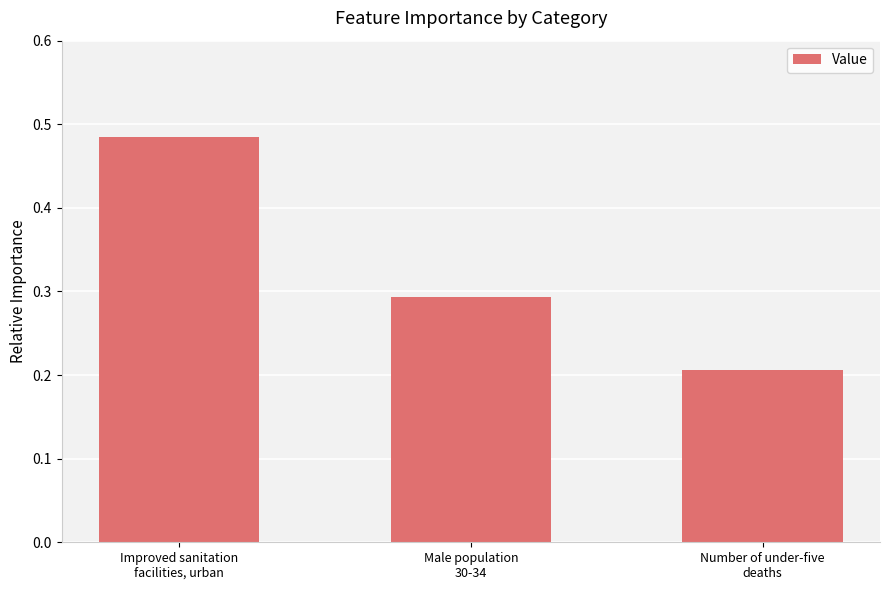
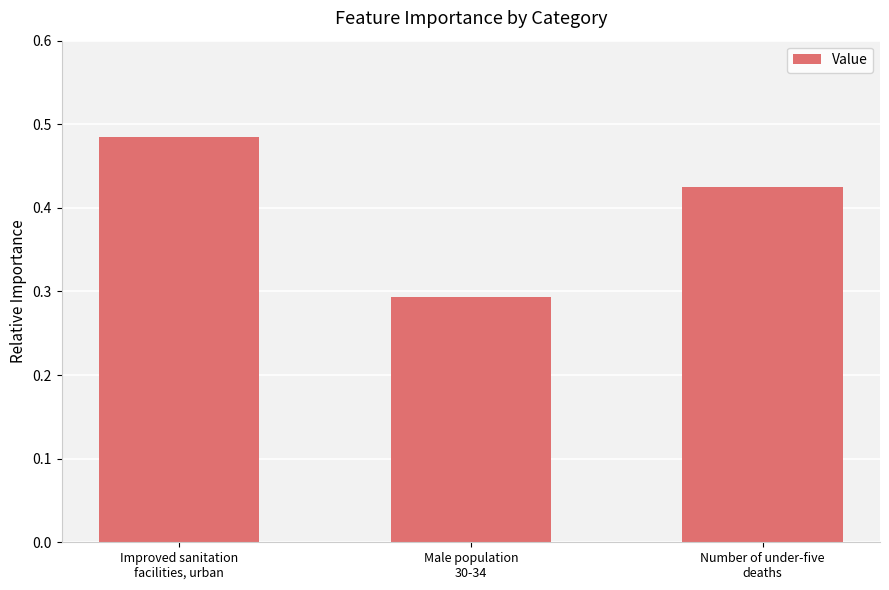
  {
    "Improved sanitation facilities, urban": 0.49,
    "Male population 30-34": 0.29,
-   "Number of under-five deaths": 0.21
+   "Number of under-five deaths": 0.43
  }
